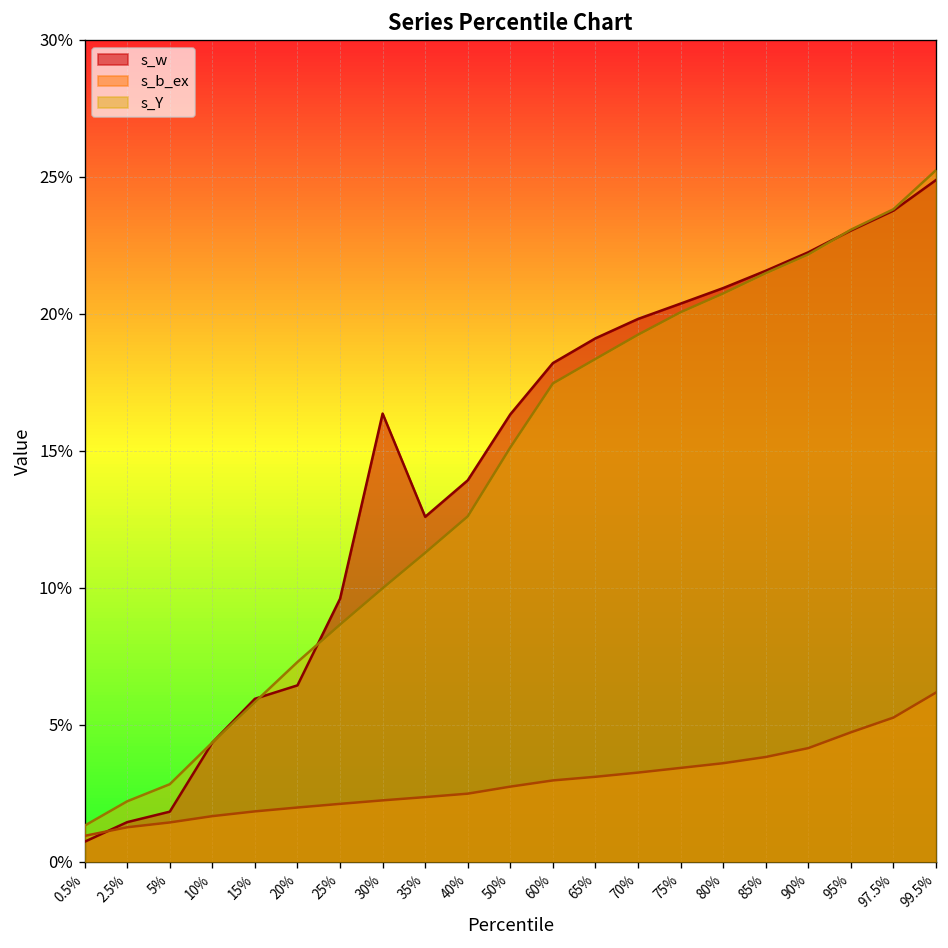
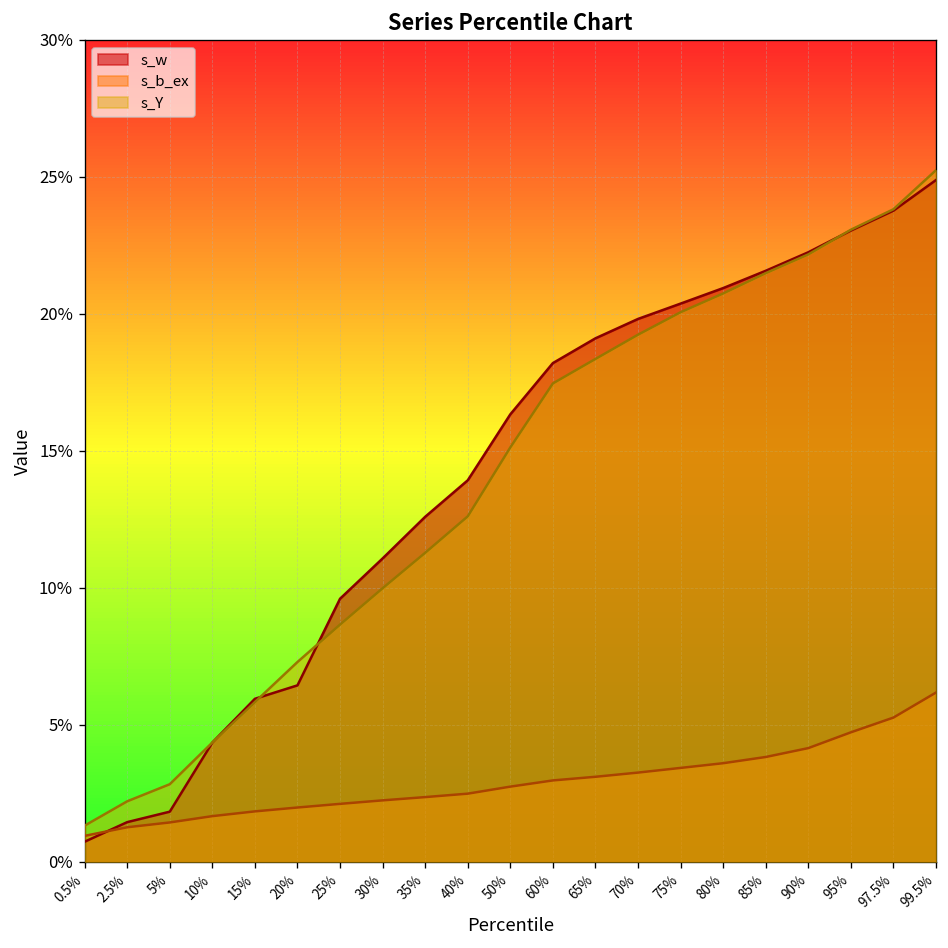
  {
    "s_w": {
      "0.5%": "0.7%",
      "2.5%": "1.4%",
      "5%": "1.8%",
      "15%": "5.9%",
      "20%": "6.4%",
      "25%": "9.6%",
-     "30%": "16.4%",
+     "30%": "11.1%",
      "35%": "12.6%",
      "40%": "13.9%",
      "50%": "16.3%",
      "60%": "18.2%",
      "65%": "19.1%",
      "70%": "19.8%",
      "75%": "20.4%",
      "80%": "20.9%",
      "99.5%": "24.9%"
    }
  }
